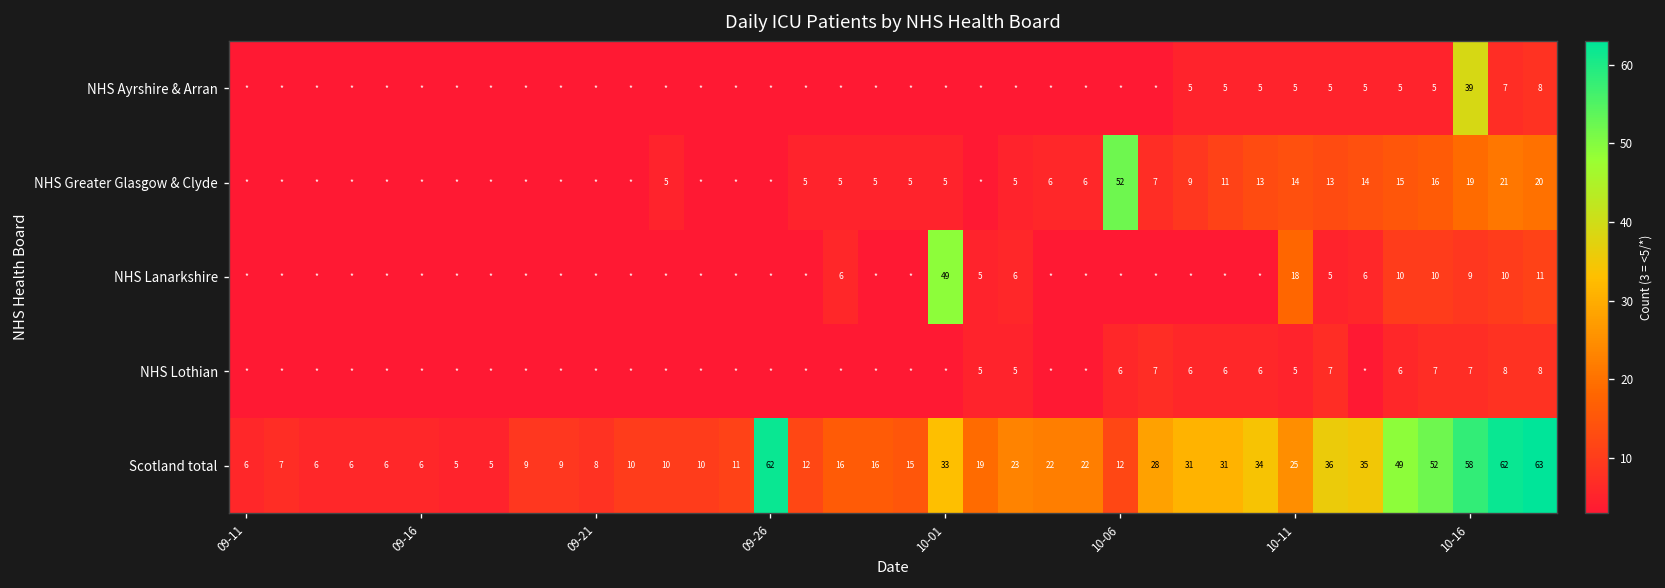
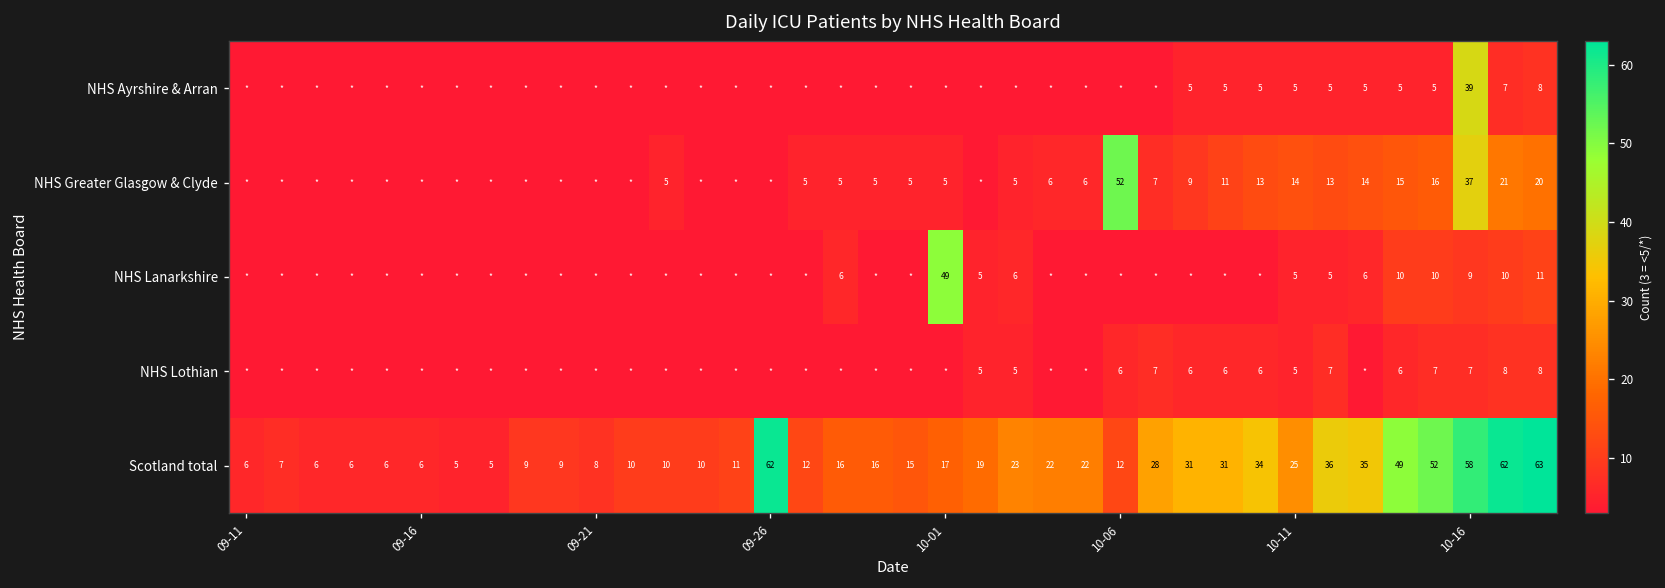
  {
    "NHS Ayrshire & Arran": {
      "10-11": 5,
      "10-16": 39
    },
    "NHS Greater Glasgow & Clyde": {
      "10-01": 5,
      "10-06": 52,
      "10-11": 14,
-     "10-16": 19
+     "10-16": 37
    },
    "NHS Lanarkshire": {
      "10-01": 49,
-     "10-11": 18,
+     "10-11": 5,
      "10-16": 9
    },
    "NHS Lothian": {
      "10-06": 6,
      "10-11": 5,
      "10-16": 7
    },
    "Scotland total": {
      "09-11": 6,
      "09-16": 6,
      "09-21": 8,
      "09-26": 62,
-     "10-01": 33,
+     "10-01": 17,
      "10-06": 12,
      "10-11": 25,
      "10-16": 58
    }
  }
